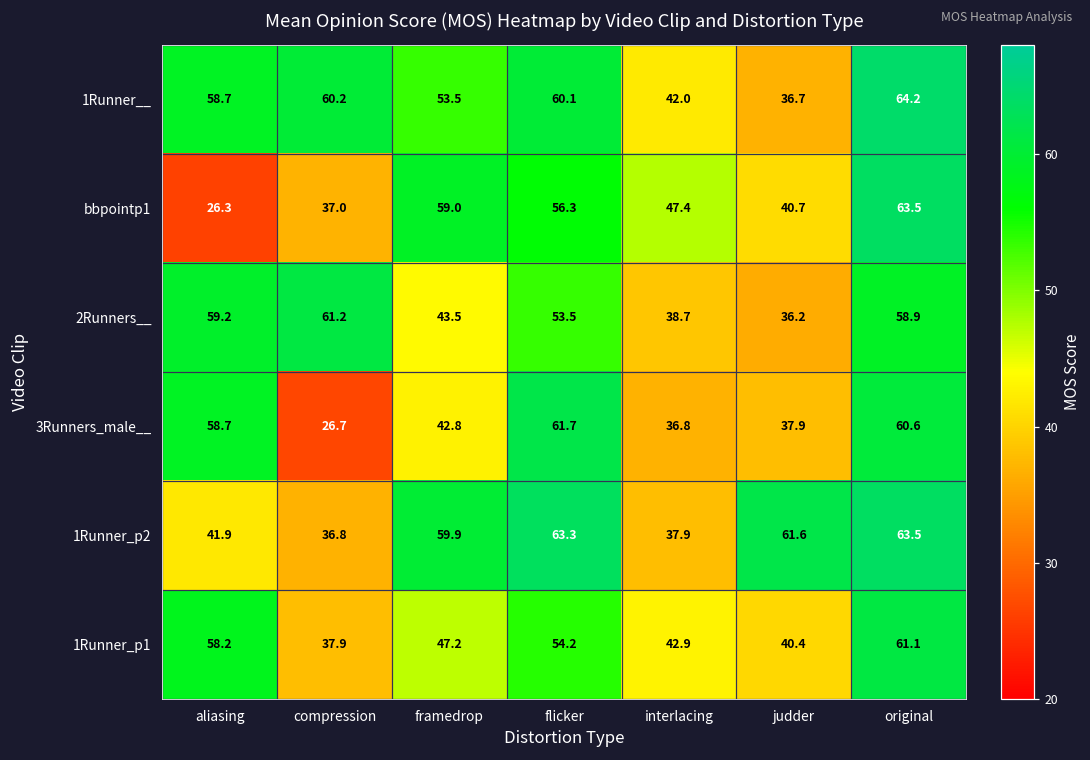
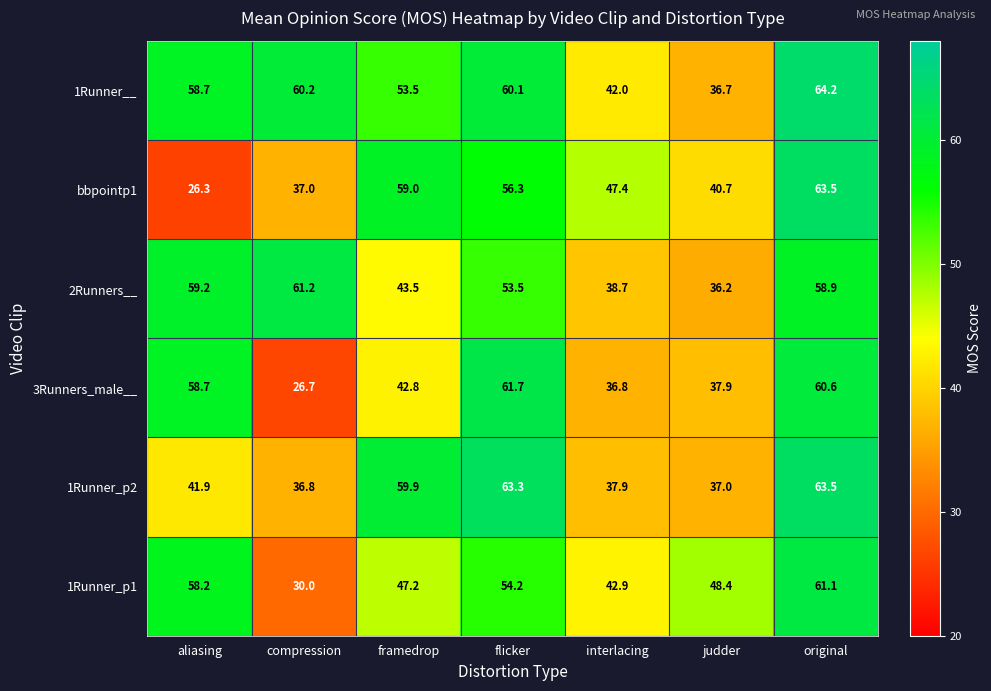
  {
    "1Runner__": {
      "aliasing": 58.7,
      "compression": 60.2,
      "framedrop": 53.5,
      "flicker": 60.1,
      "interlacing": 42.0,
      "judder": 36.7,
      "original": 64.2
    },
    "bbpointp1": {
      "aliasing": 26.3,
      "compression": 37.0,
      "framedrop": 59.0,
      "flicker": 56.3,
      "interlacing": 47.4,
      "judder": 40.7,
      "original": 63.5
    },
    "2Runners__": {
      "aliasing": 59.2,
      "compression": 61.2,
      "framedrop": 43.5,
      "flicker": 53.5,
      "interlacing": 38.7,
      "judder": 36.2,
      "original": 58.9
    },
    "3Runners_male__": {
      "aliasing": 58.7,
      "compression": 26.7,
      "framedrop": 42.8,
      "flicker": 61.7,
      "interlacing": 36.8,
      "judder": 37.9,
      "original": 60.6
    },
    "1Runner_p2": {
      "aliasing": 41.9,
      "compression": 36.8,
      "framedrop": 59.9,
      "flicker": 63.3,
      "interlacing": 37.9,
-     "judder": 61.6,
+     "judder": 37.0,
      "original": 63.5
    },
    "1Runner_p1": {
      "aliasing": 58.2,
-     "compression": 37.9,
+     "compression": 30.0,
      "framedrop": 47.2,
      "flicker": 54.2,
      "interlacing": 42.9,
-     "judder": 40.4,
+     "judder": 48.4,
      "original": 61.1
    }
  }
